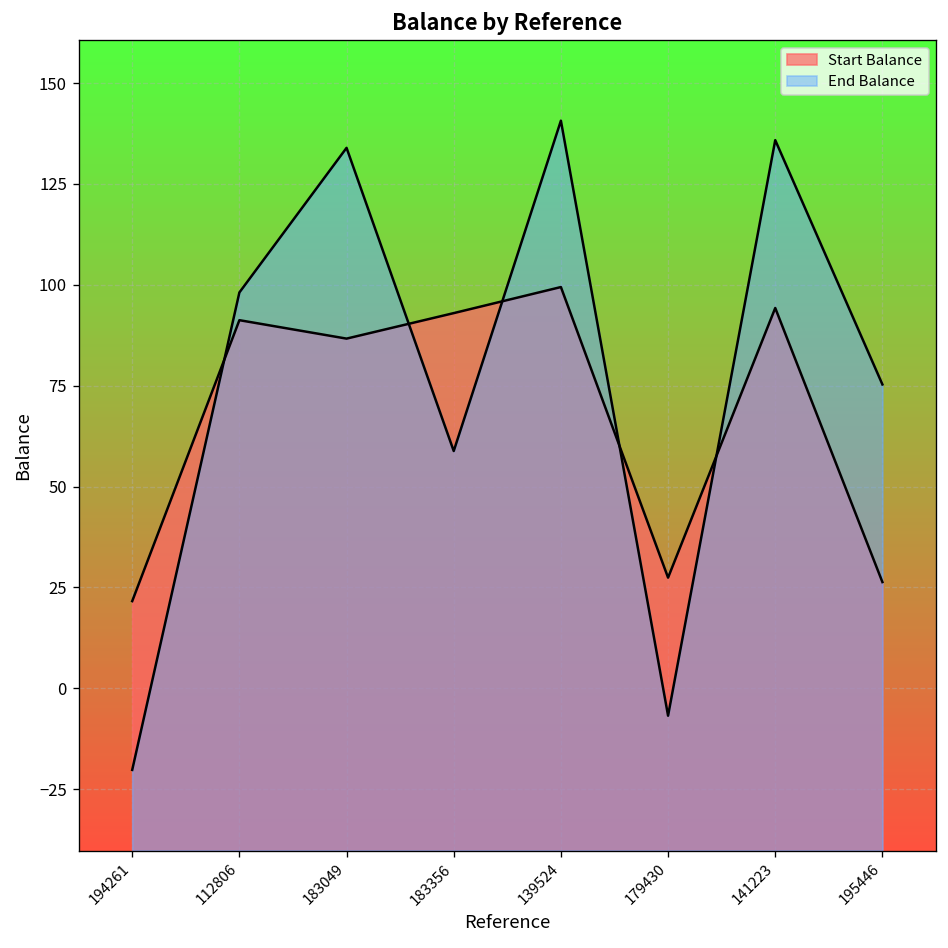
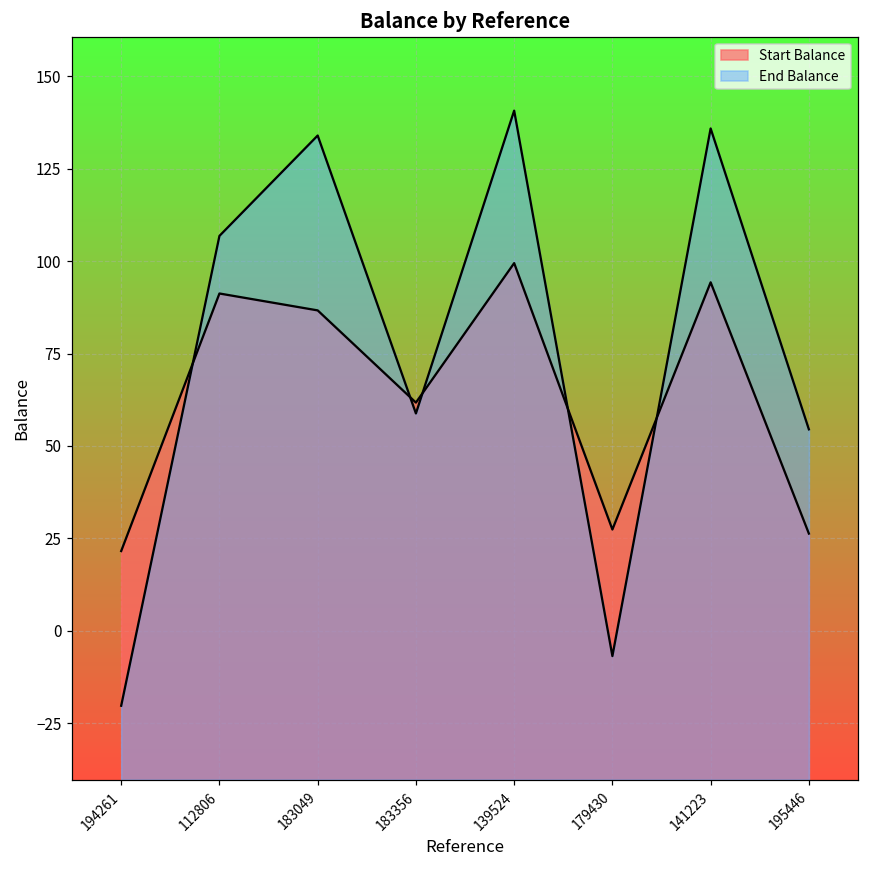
  {
    "Start Balance": {
      "194261": 22,
      "112806": 91,
      "183049": 87,
-     "183356": 93,
+     "183356": 62,
      "139524": 99,
      "179430": 27,
      "141223": 94,
      "195446": 26
    },
    "End Balance": {
      "194261": -20,
-     "112806": 98,
+     "112806": 107,
      "183049": 134,
      "183356": 59,
      "139524": 141,
      "179430": -7,
      "141223": 136,
-     "195446": 75
+     "195446": 55
    }
  }
